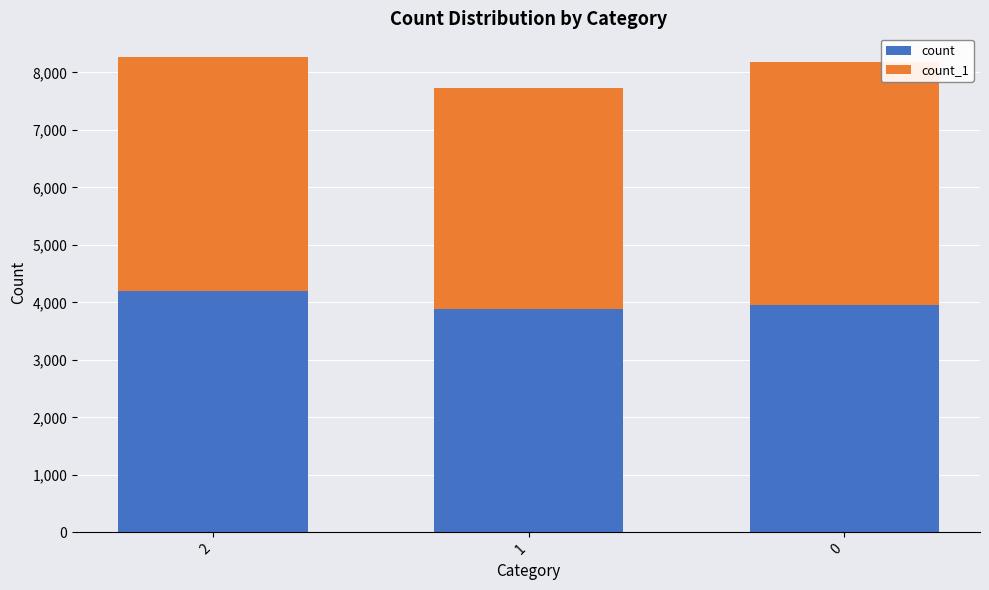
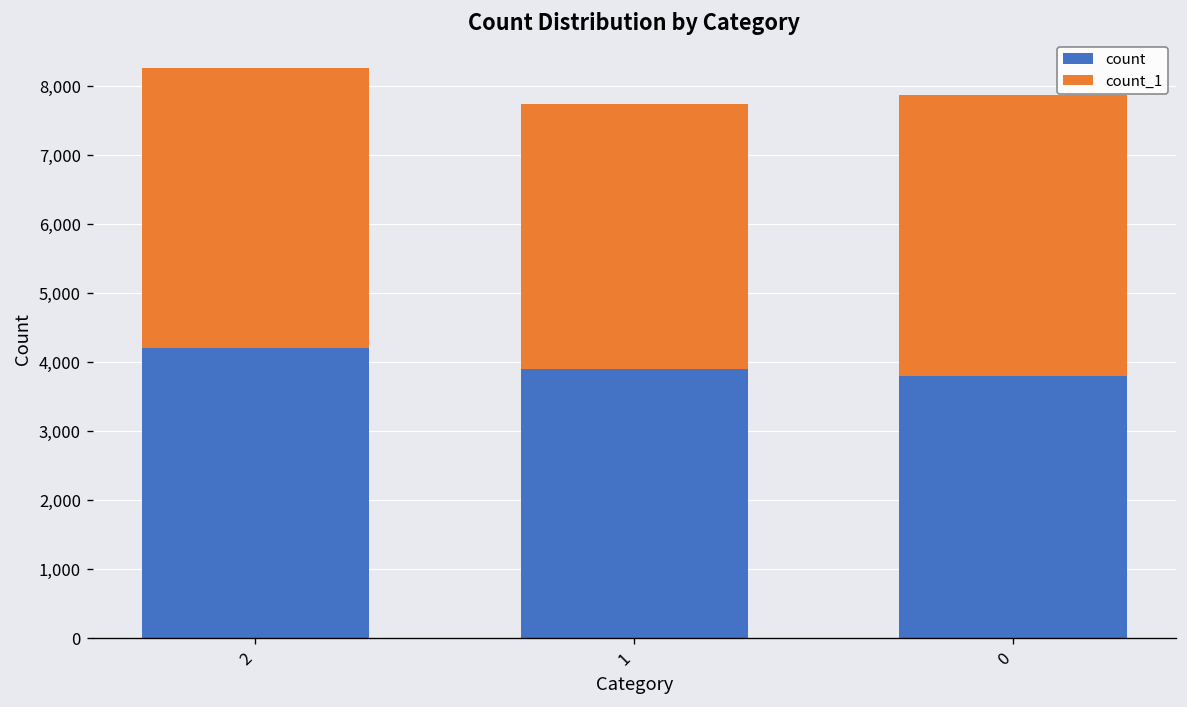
  {
    "count": {
      "2": "4,200",
      "1": "3,900",
-     "0": "4,000"
+     "0": "3,800"
    },
    "count_1": {
      "2": "4,100",
      "1": "3,800",
-     "0": "4,200"
+     "0": "4,100"
    }
  }
